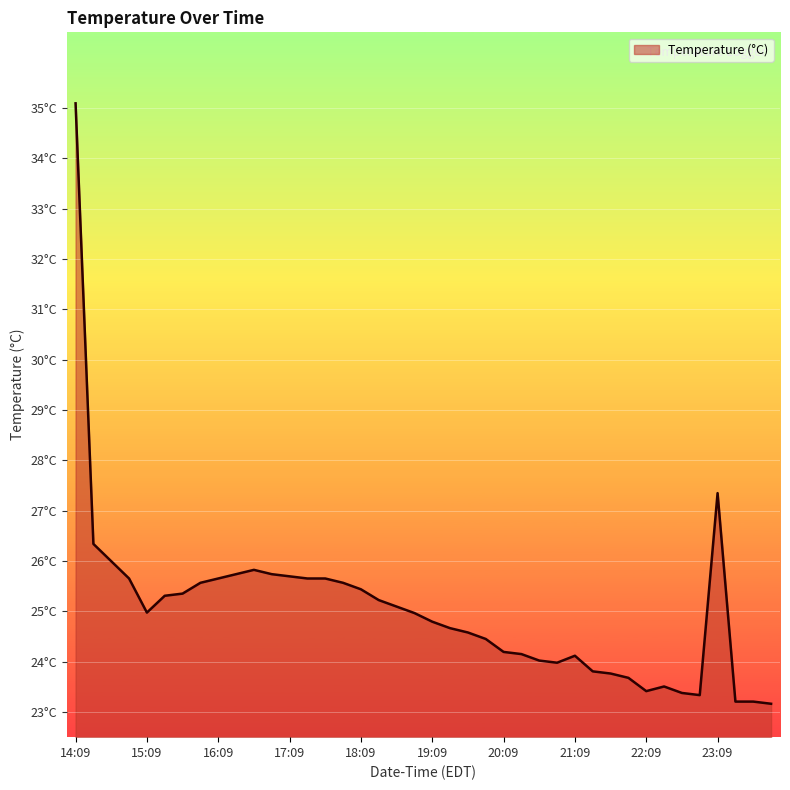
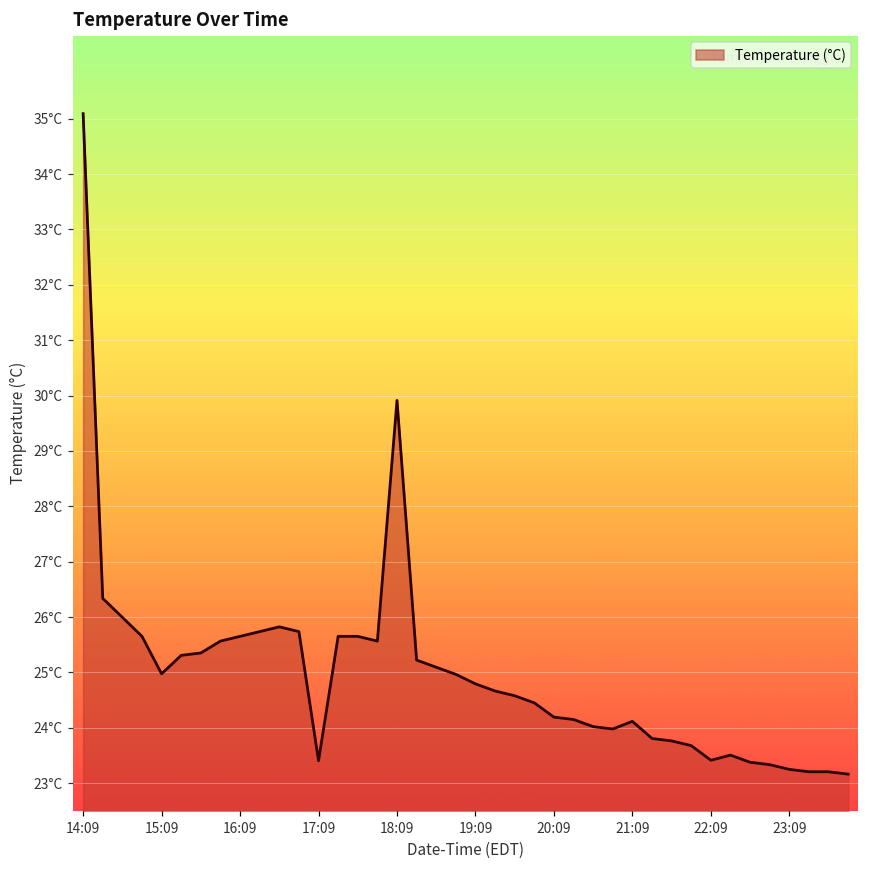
  {
    "14:09": "35.1°C",
    "15:09": "25.0°C",
    "16:09": "25.7°C",
-   "17:09": "25.7°C",
-   "18:09": "25.4°C",
+   "17:09": "23.4°C",
+   "18:09": "29.9°C",
    "19:09": "24.8°C",
    "20:09": "24.2°C",
    "21:09": "24.1°C",
    "22:09": "23.4°C",
-   "23:09": "27.3°C"
+   "23:09": "23.2°C"
  }
